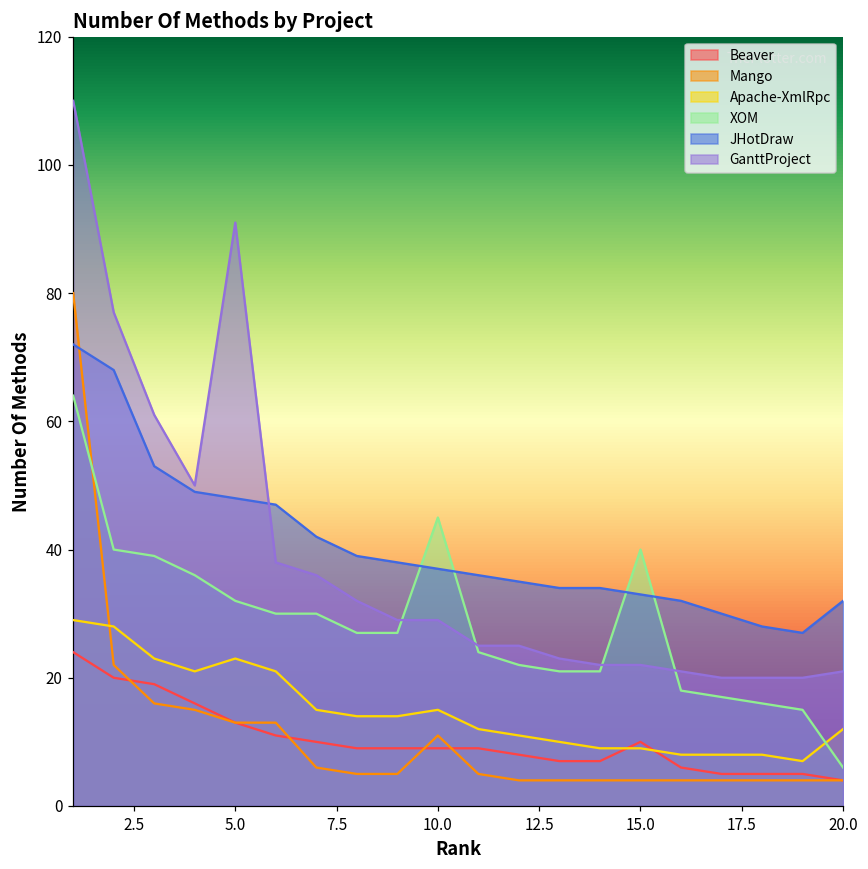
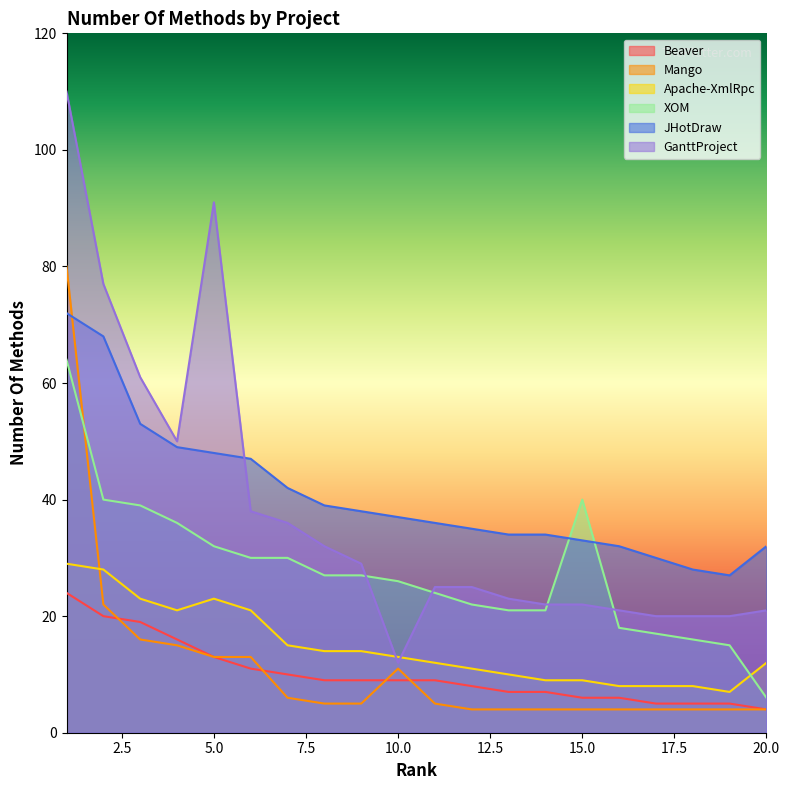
  {
    "Beaver": {
      "10.0": 9,
-     "15.0": 10
+     "15.0": 6
    },
    "Mango": {
      "10.0": 11,
      "15.0": 4
    },
    "Apache-XmlRpc": {
      "5.0": 23,
-     "10.0": 15,
+     "10.0": 13,
      "15.0": 9,
      "20.0": 12
    },
    "XOM": {
      "5.0": 32,
-     "10.0": 45,
+     "10.0": 26,
      "15.0": 40,
      "20.0": 6
    },
    "JHotDraw": {
      "5.0": 48,
      "10.0": 37,
      "15.0": 33,
      "20.0": 32
    },
    "GanttProject": {
      "5.0": 91,
-     "10.0": 29,
+     "10.0": 12,
      "15.0": 22,
      "20.0": 21
    }
  }
